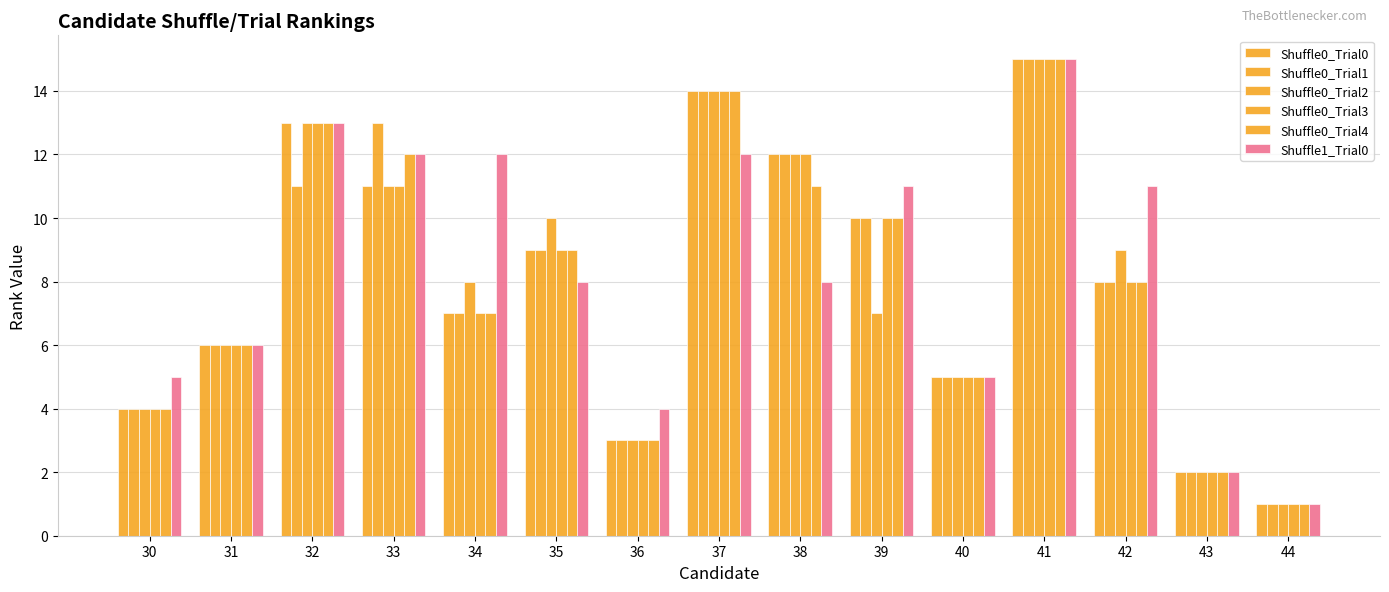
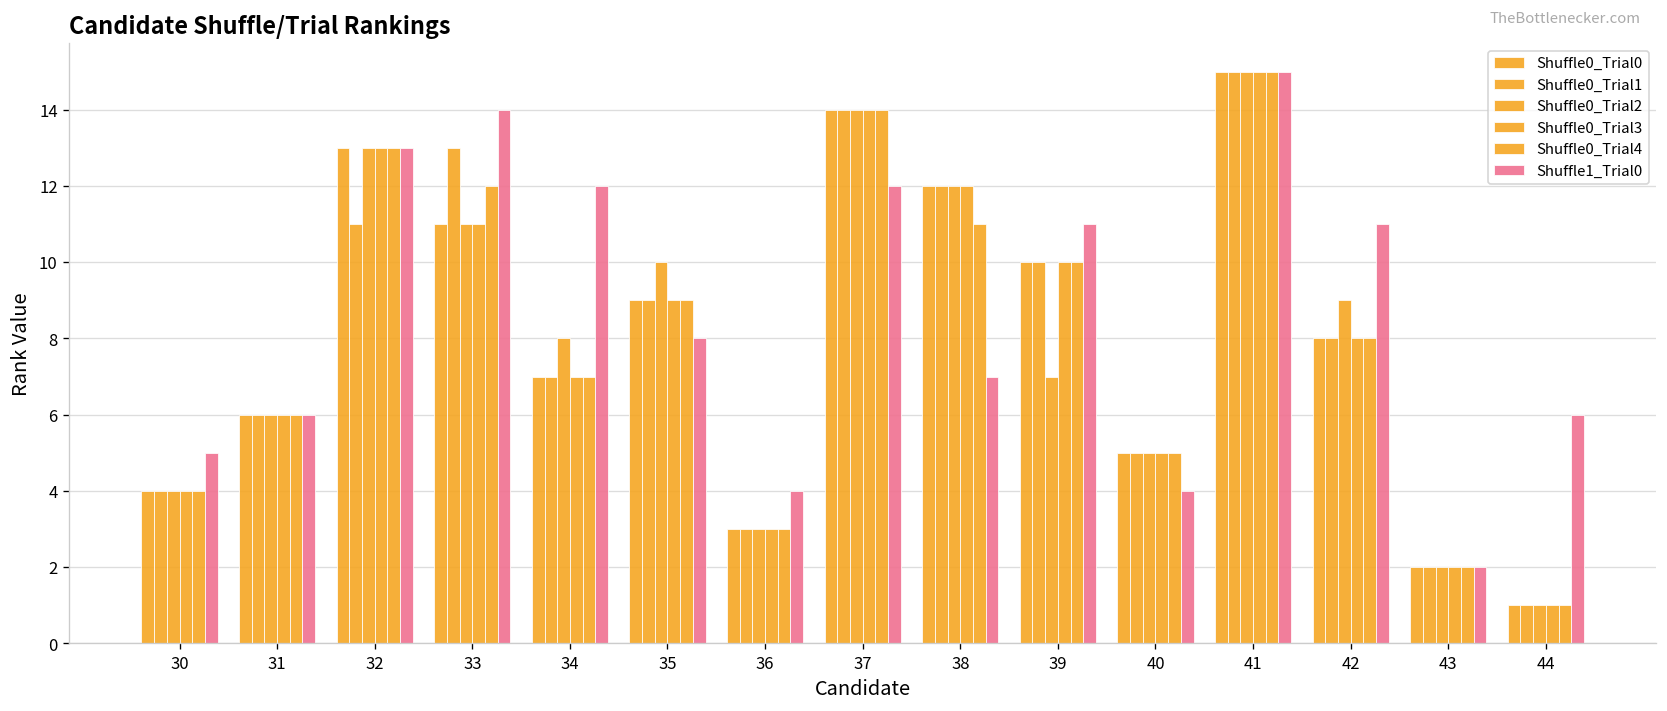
  {
    "Shuffle1_Trial0": {
      "30": 5,
      "31": 6,
      "32": 13,
-     "33": 12,
+     "33": 14,
      "34": 12,
      "35": 8,
      "36": 4,
      "37": 12,
-     "38": 8,
+     "38": 7,
      "39": 11,
-     "40": 5,
+     "40": 4,
      "41": 15,
      "42": 11,
      "43": 2,
-     "44": 1
+     "44": 6
    }
  }
